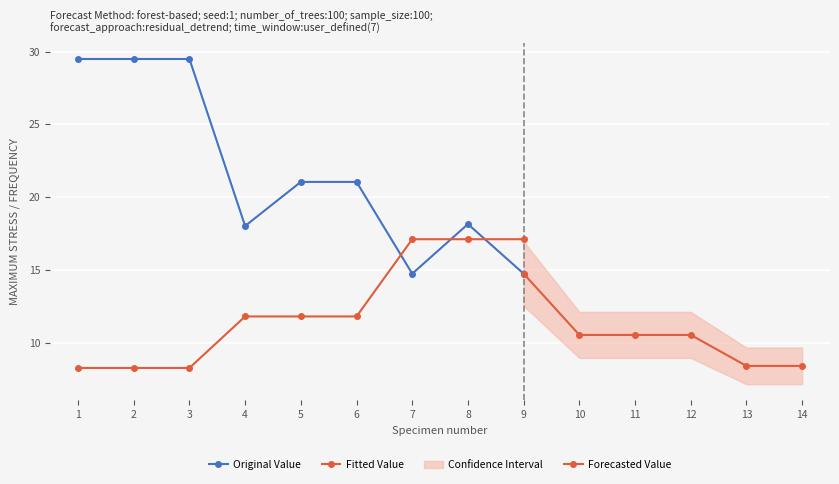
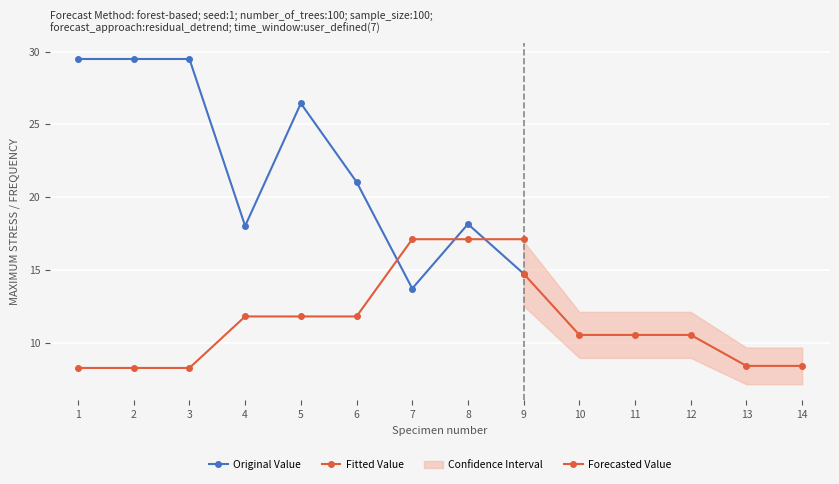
  {
    "Original Value": {
      "1": 29.5,
      "2": 29.5,
      "3": 29.5,
      "4": 18.0,
-     "5": 21.1,
+     "5": 26.5,
      "6": 21.1,
-     "7": 14.7,
+     "7": 13.7,
      "8": 18.2
    }
  }
